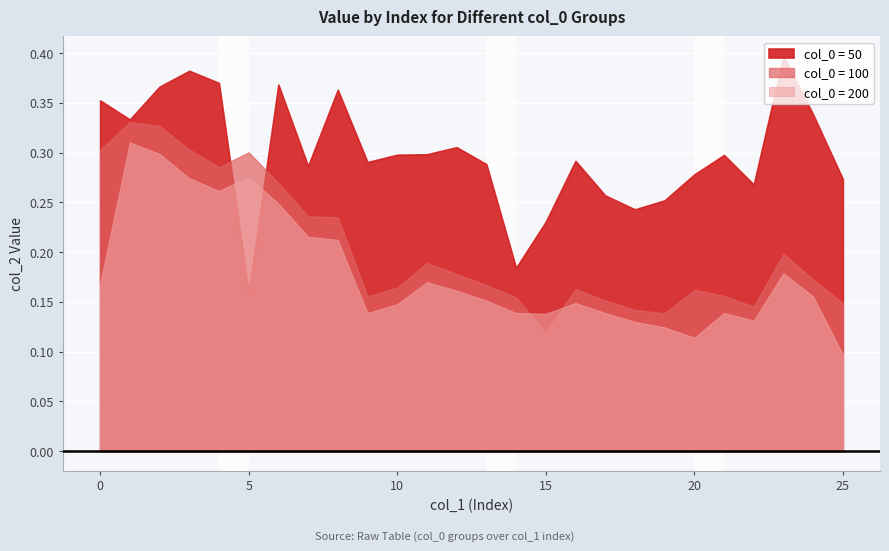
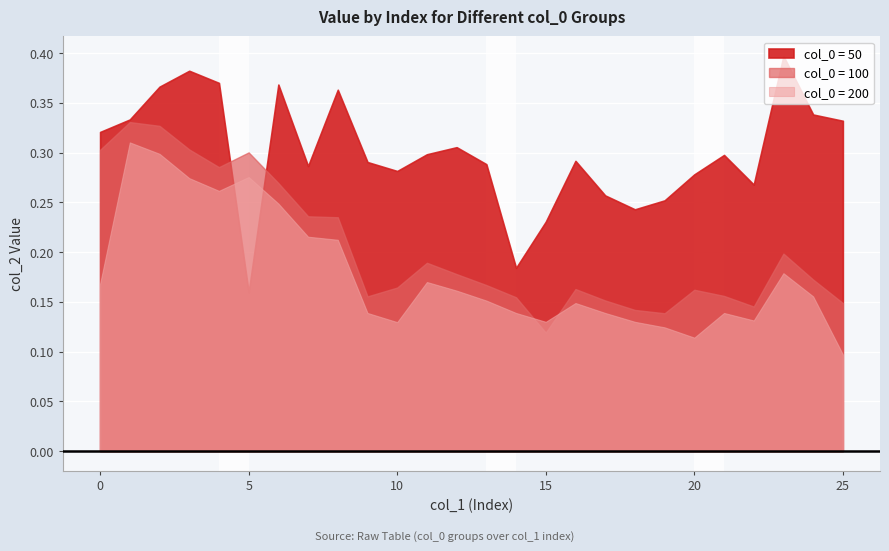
  {
    "col_0 = 50": {
-     "0": 0.35,
-     "10": 0.30,
+     "0": 0.32,
+     "10": 0.28,
      "15": 0.23,
-     "25": 0.27
+     "25": 0.33
    },
    "col_0 = 100": {
      "0": 0.30,
      "10": 0.16,
      "15": 0.12,
      "25": 0.15
    },
    "col_0 = 200": {
      "0": 0.17,
-     "10": 0.15,
-     "15": 0.14,
+     "10": 0.13,
+     "15": 0.13,
      "25": 0.10
    }
  }
